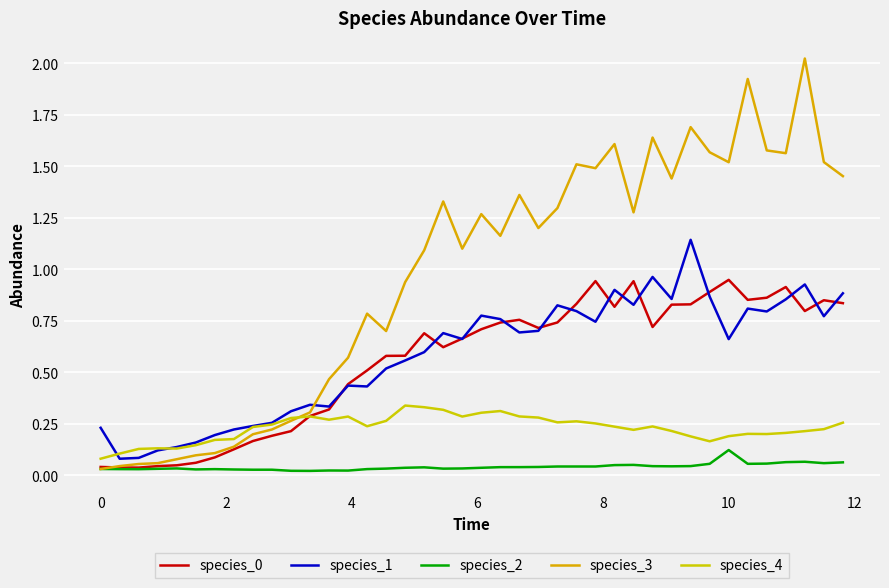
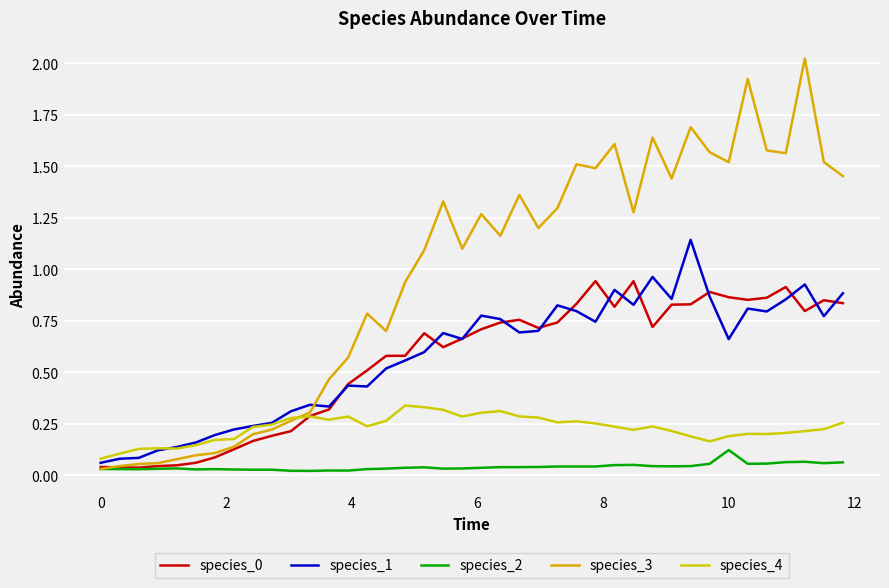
  {
    "species_0": {
-     "10": 0.95
+     "10": 0.86
    },
    "species_1": {
-     "0": 0.23,
+     "0": 0.06,
      "10": 0.66
    },
    "species_2": {
      "10": 0.12
    }
  }
